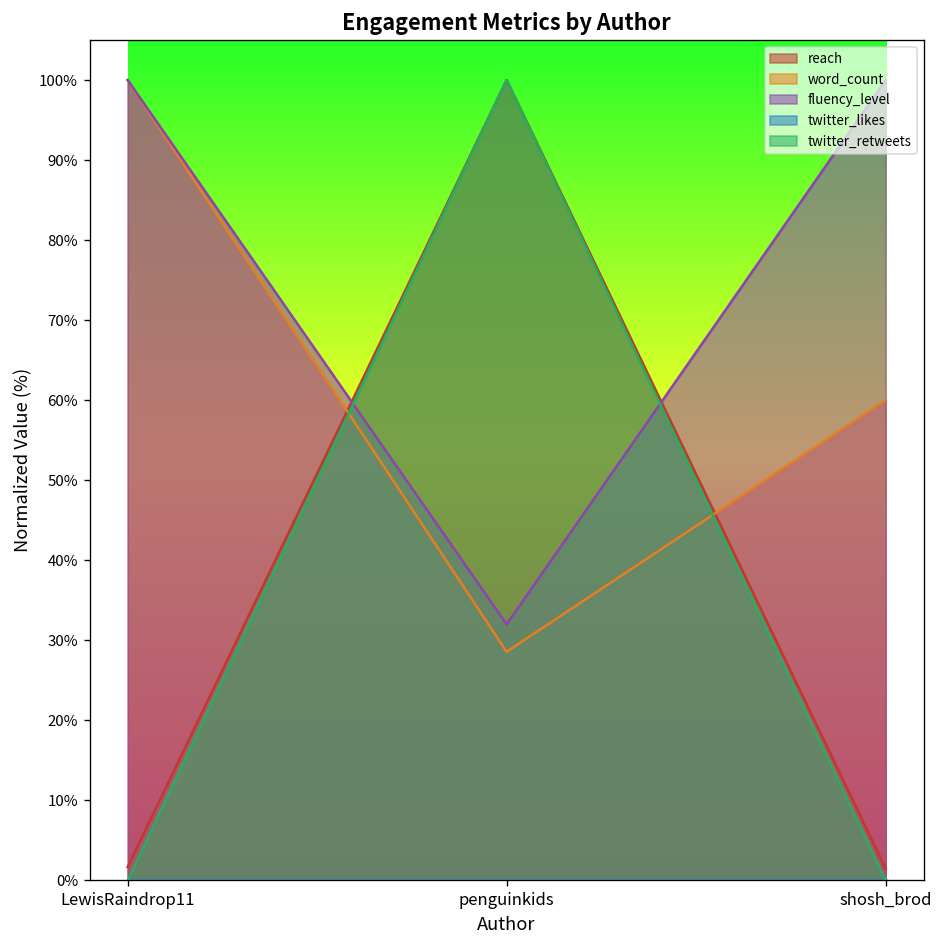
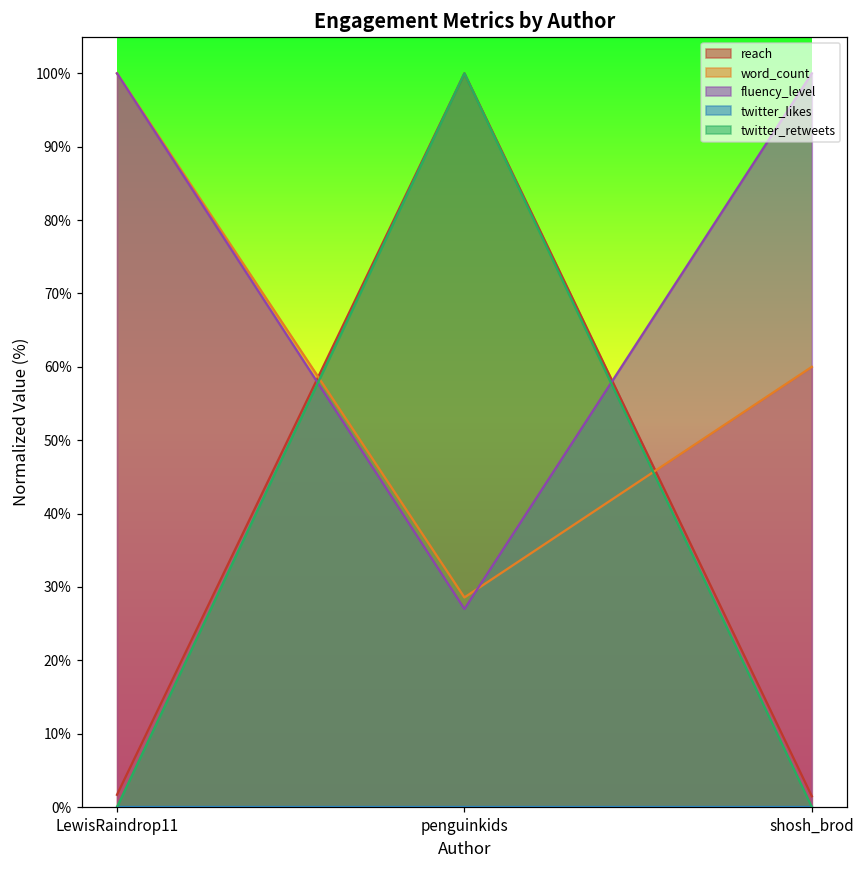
  {
    "reach": {
      "LewisRaindrop11": "2%",
      "shosh_brod": "1%"
    },
    "word_count": {
      "penguinkids": "29%",
      "shosh_brod": "60%"
    },
    "fluency_level": {
-     "penguinkids": "32%"
+     "penguinkids": "27%"
    },
    "twitter_likes": {
      "penguinkids": "0%"
    }
  }
